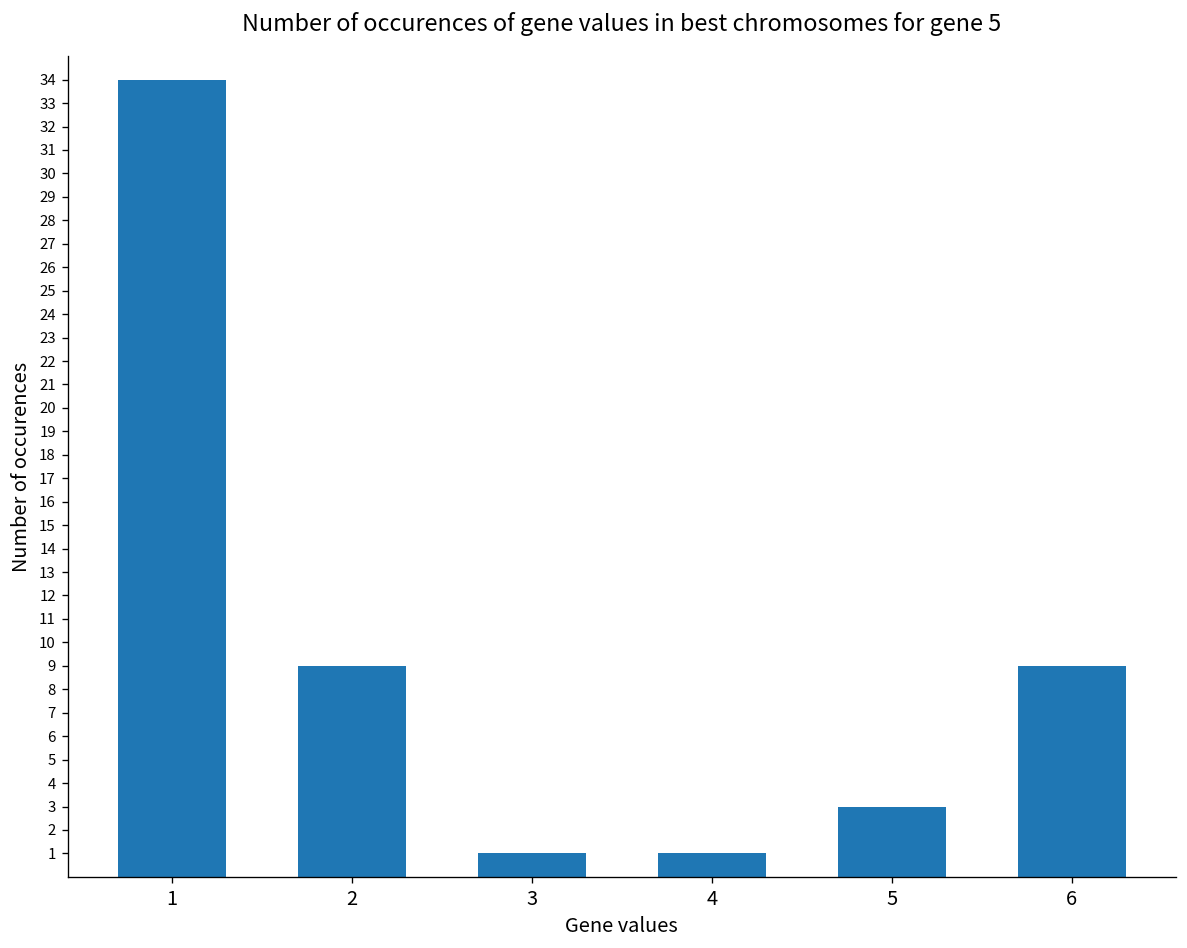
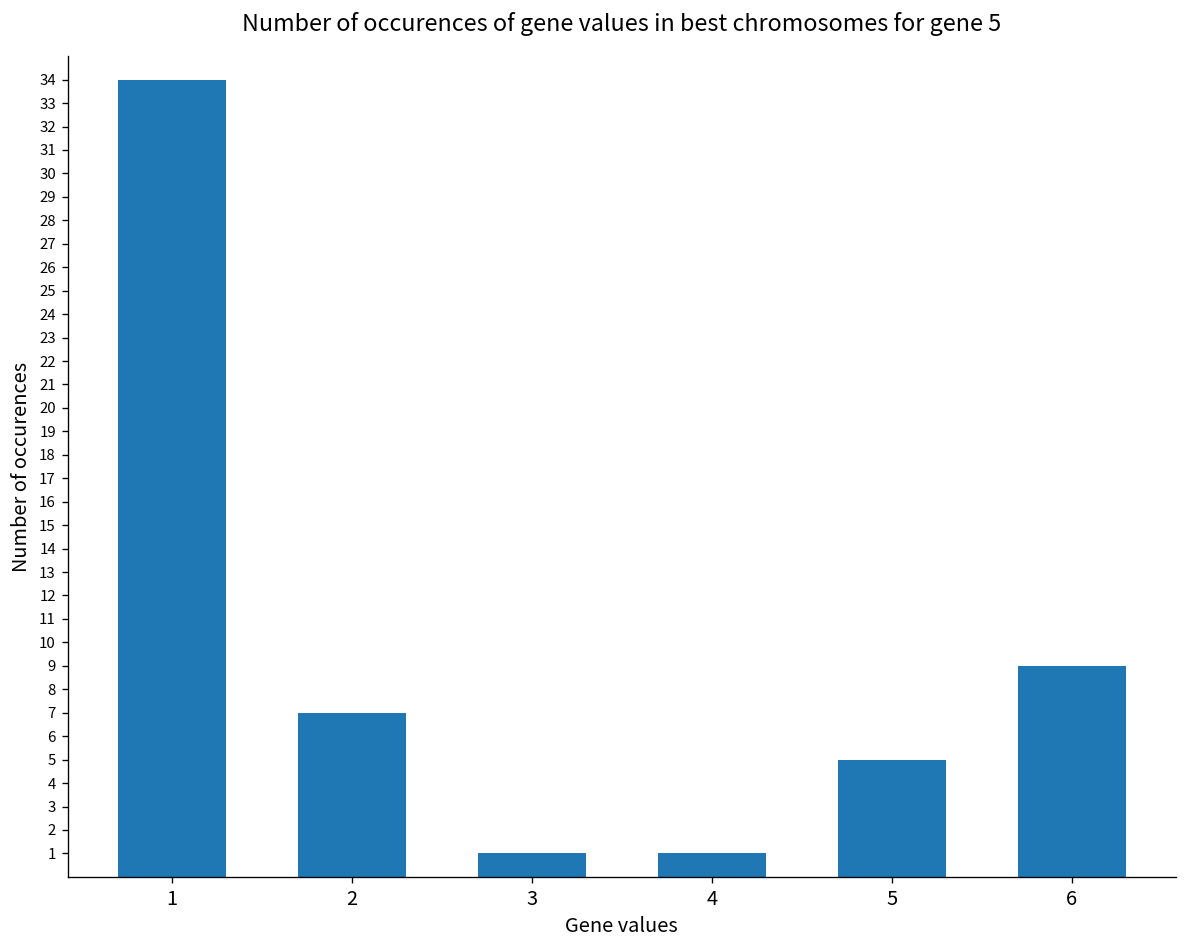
  {
    "1": 34,
-   "2": 9,
+   "2": 7,
    "3": 1,
    "4": 1,
-   "5": 3,
+   "5": 5,
    "6": 9
  }
